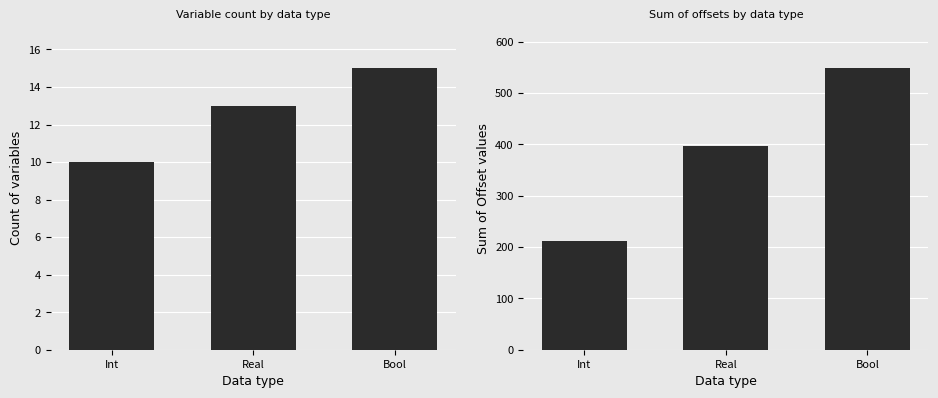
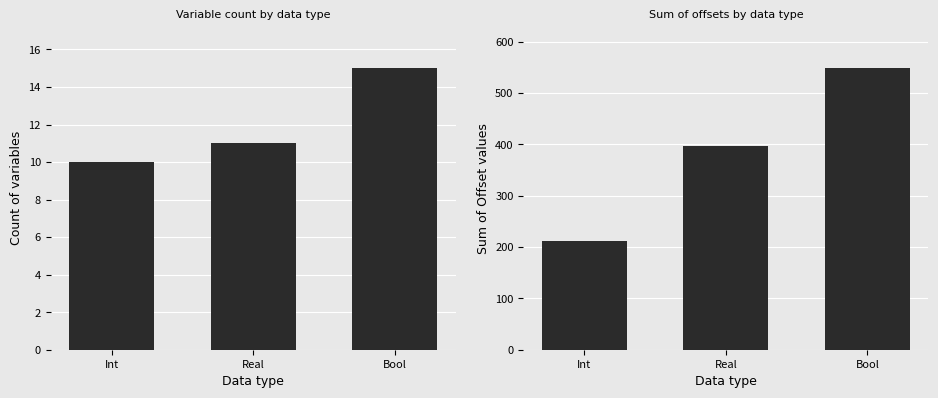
  {
    "Variable count by data type": {
      "Int": 10,
-     "Real": 13,
+     "Real": 11,
      "Bool": 15
    },
    "Sum of offsets by data type": {
      "Int": 210,
      "Real": 400,
      "Bool": 550
    }
  }
